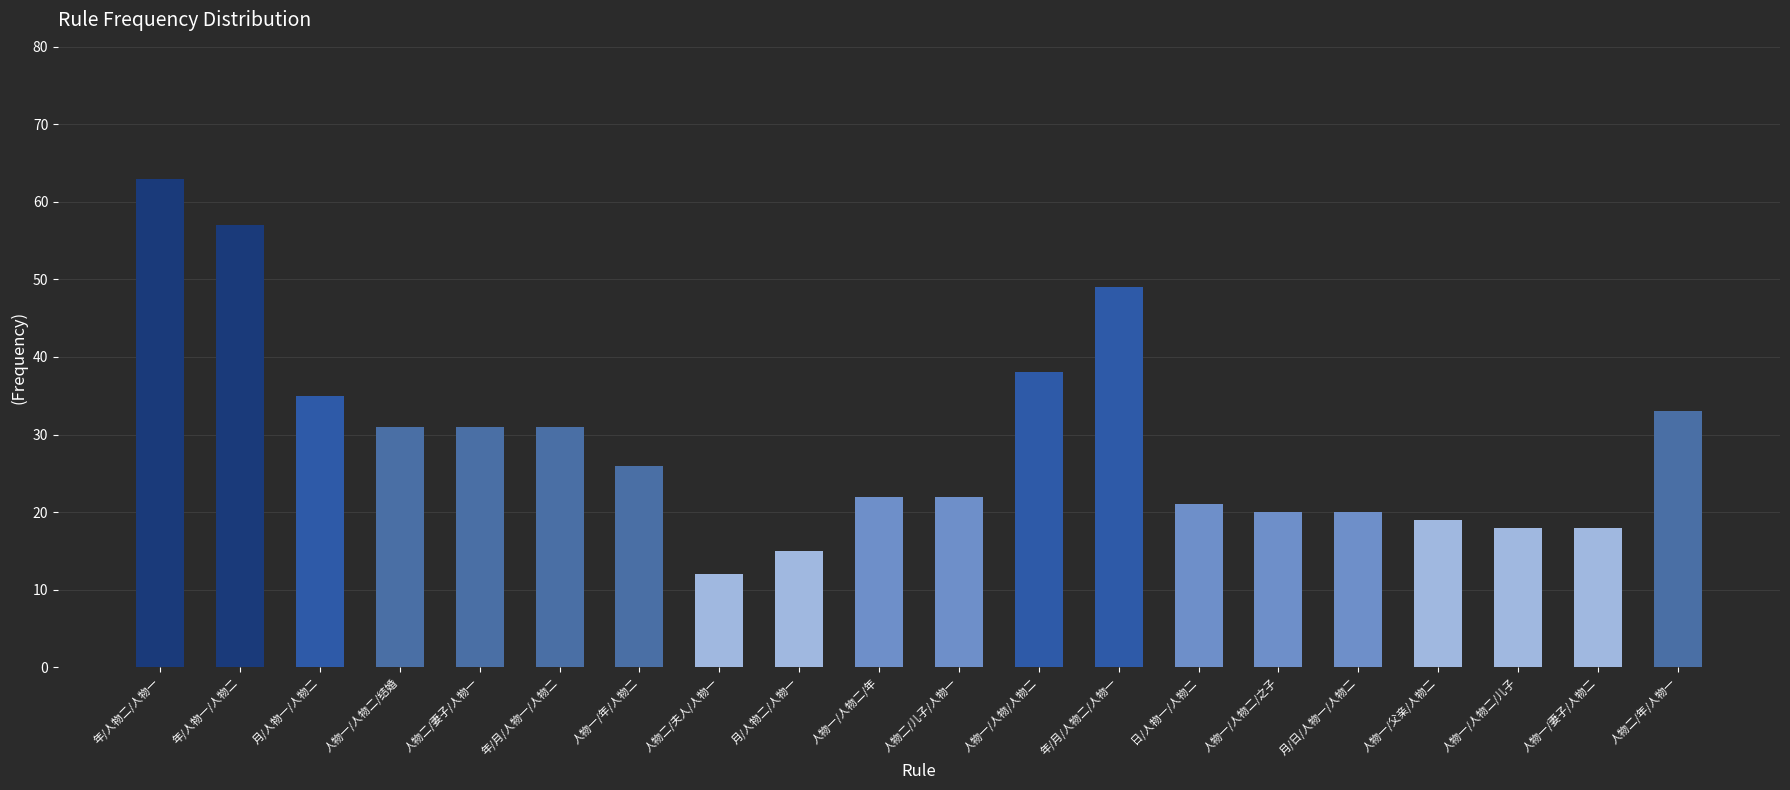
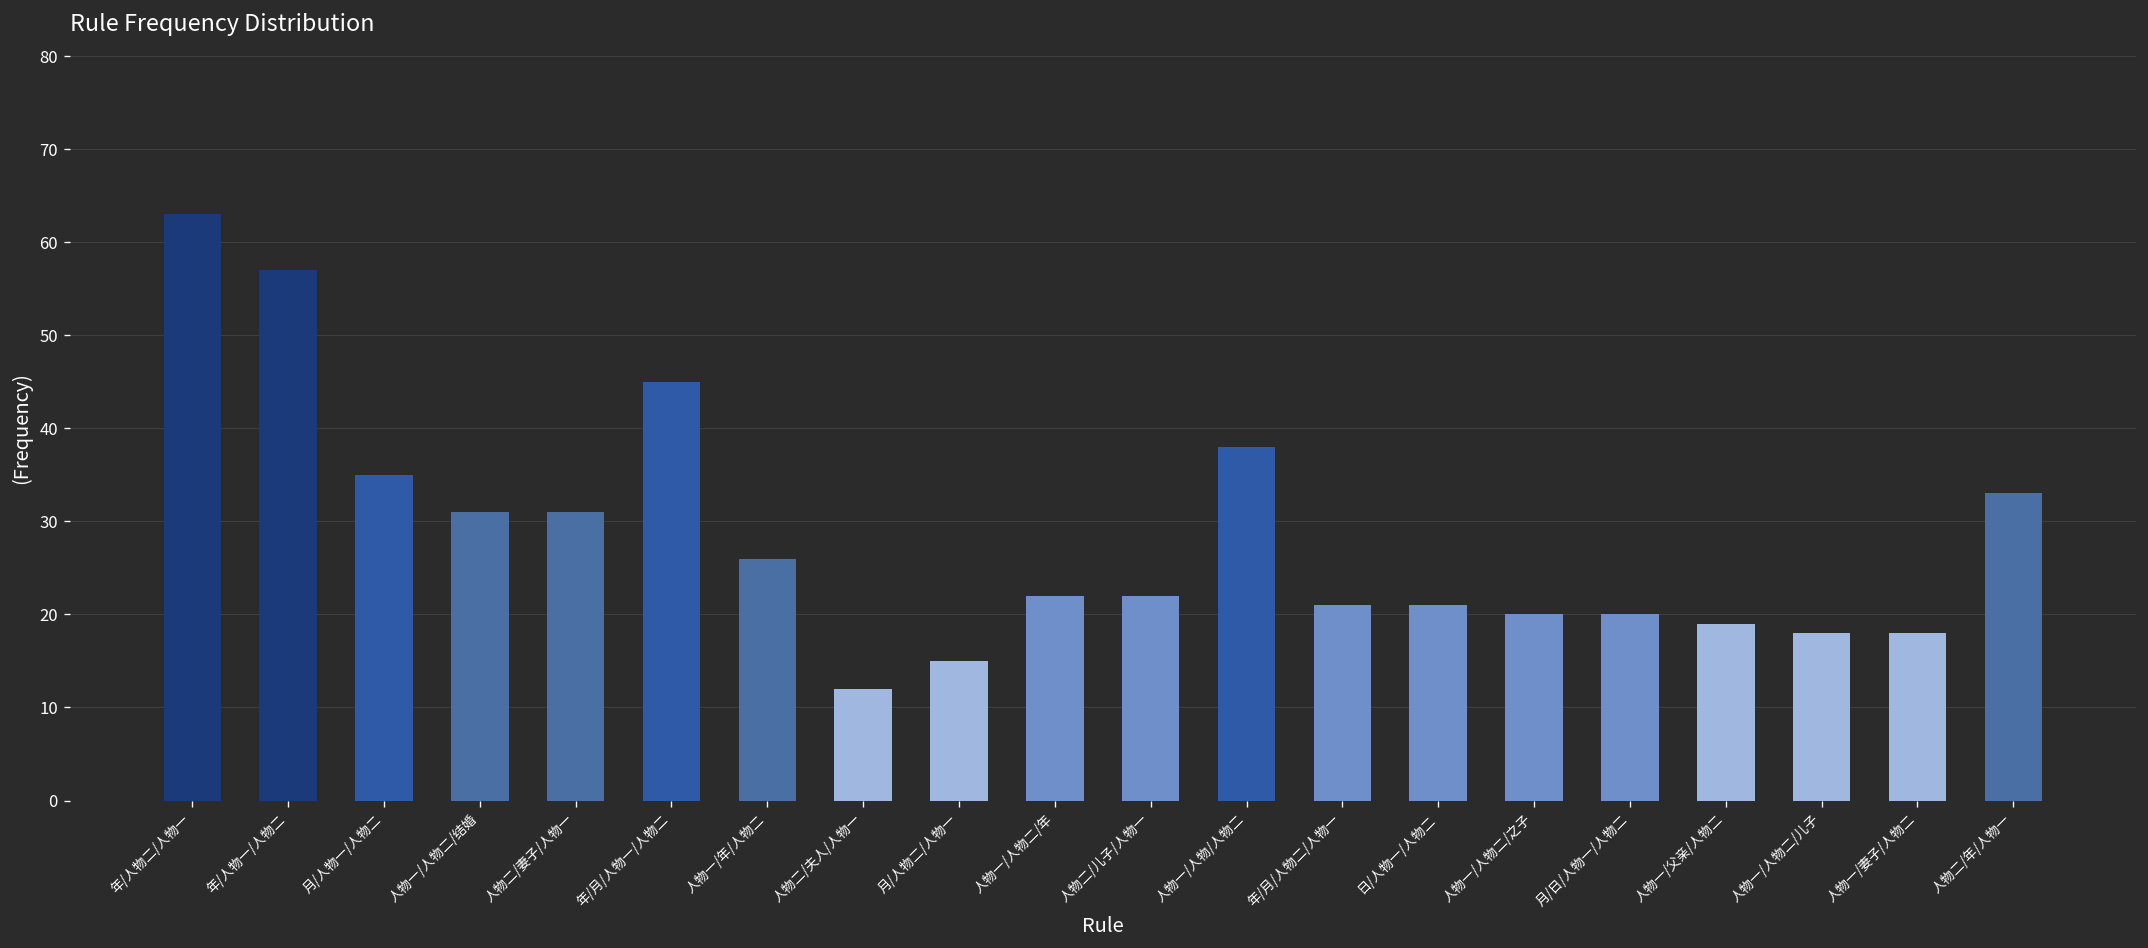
  {
    "年/人物二/人物一": 63,
    "年/人物一/人物二": 57,
    "月/人物一/人物二": 35,
    "人物一/人物二/结婚": 31,
    "人物二/妻子/人物一": 31,
-   "年/月/人物一/人物二": 31,
+   "年/月/人物一/人物二": 45,
    "人物一/年/人物二": 26,
    "人物二/夫人/人物一": 12,
    "月/人物二/人物一": 15,
    "人物一/人物二/年": 22,
    "人物二/儿子/人物一": 22,
    "人物一/人物/人物二": 38,
-   "年/月/人物二/人物一": 49,
+   "年/月/人物二/人物一": 21,
    "日/人物一/人物二": 21,
    "人物一/人物二/之子": 20,
    "月/日/人物一/人物二": 20,
    "人物一/父亲/人物二": 19,
    "人物一/人物二/儿子": 18,
    "人物一/妻子/人物二": 18,
    "人物二/年/人物一": 33
  }
